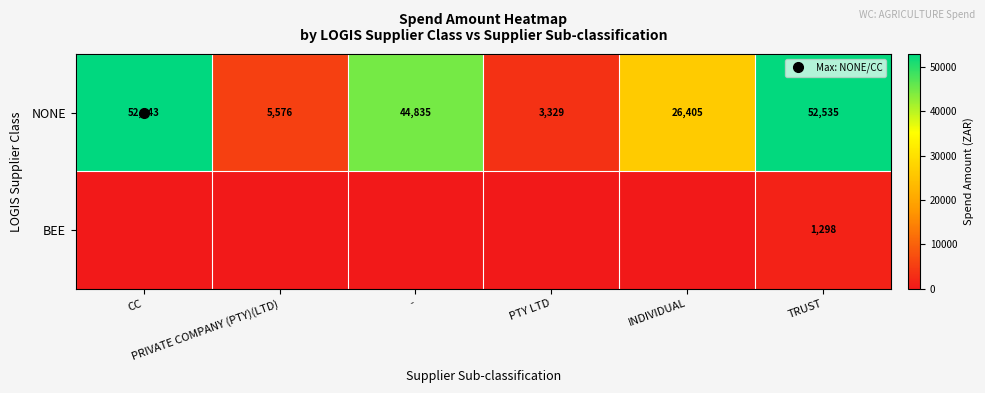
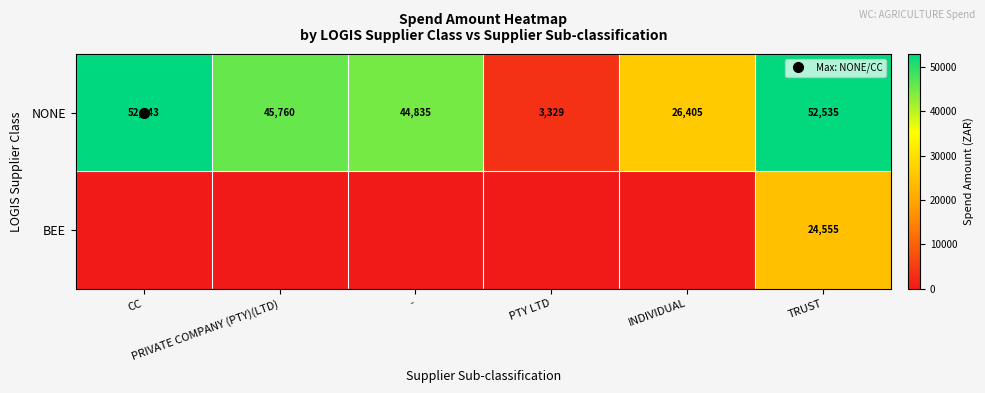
  {
    "NONE": {
-     "PRIVATE COMPANY (PTY)(LTD)": "5,576",
+     "PRIVATE COMPANY (PTY)(LTD)": "45,760",
      "-": "44,835",
      "PTY LTD": "3,329",
      "INDIVIDUAL": "26,405",
      "TRUST": "52,535"
    },
    "BEE": {
-     "TRUST": "1,298"
+     "TRUST": "24,555"
    }
  }
